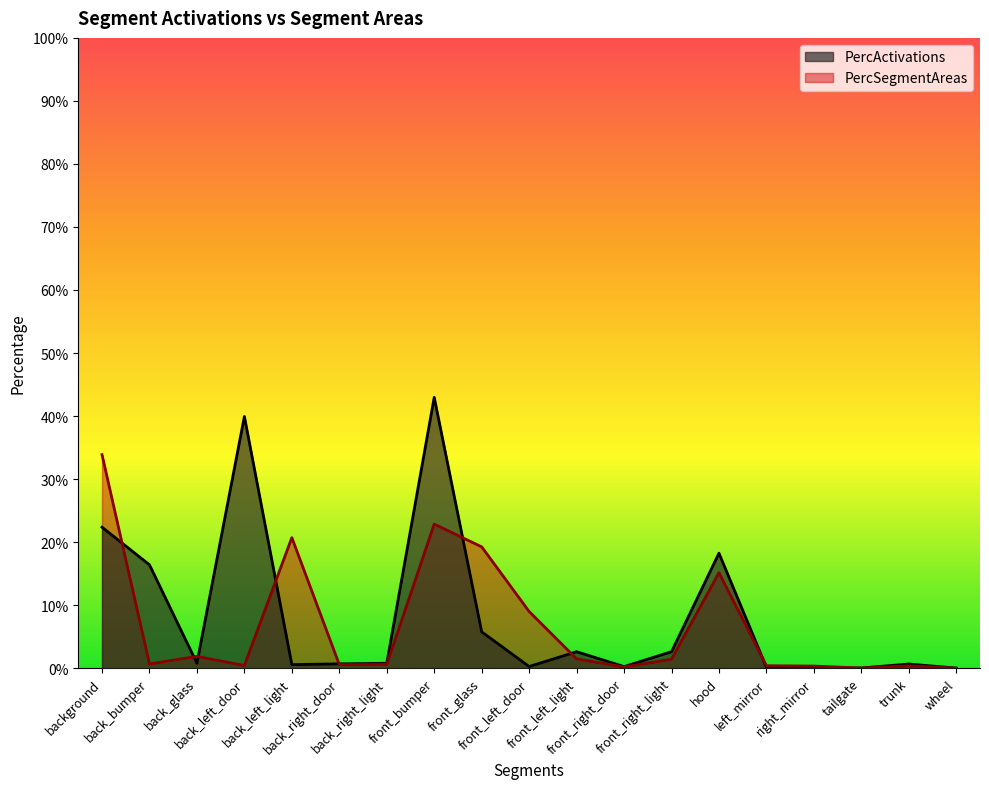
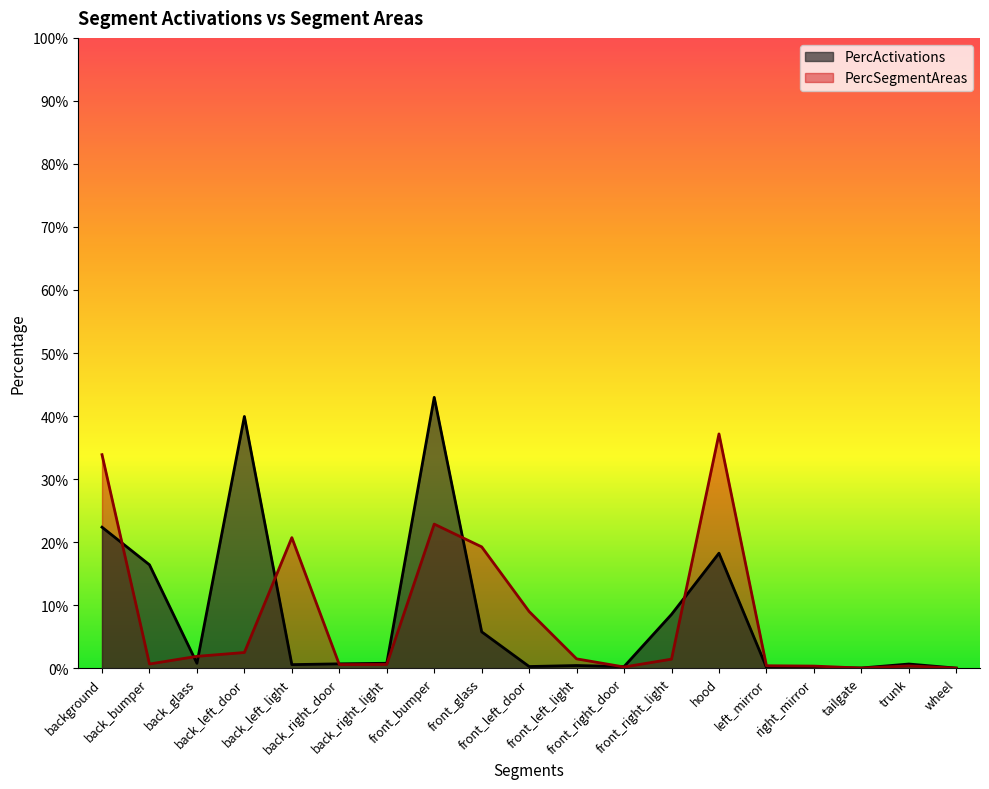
  {
    "PercActivations": {
      "background": "22%",
      "back_bumper": "16%",
      "back_glass": "1%",
      "back_left_door": "40%",
      "back_left_light": "1%",
      "front_bumper": "43%",
      "front_glass": "6%",
      "front_left_door": "0%",
-     "front_left_light": "3%",
-     "front_right_light": "3%",
+     "front_left_light": "0%",
+     "front_right_light": "9%",
      "hood": "18%"
    },
    "PercSegmentAreas": {
      "background": "34%",
      "back_bumper": "1%",
      "back_glass": "2%",
-     "back_left_door": "0%",
+     "back_left_door": "2%",
      "back_left_light": "21%",
      "front_bumper": "23%",
      "front_glass": "19%",
      "front_left_door": "9%",
      "front_left_light": "1%",
      "front_right_light": "1%",
-     "hood": "15%"
+     "hood": "37%"
    }
  }
